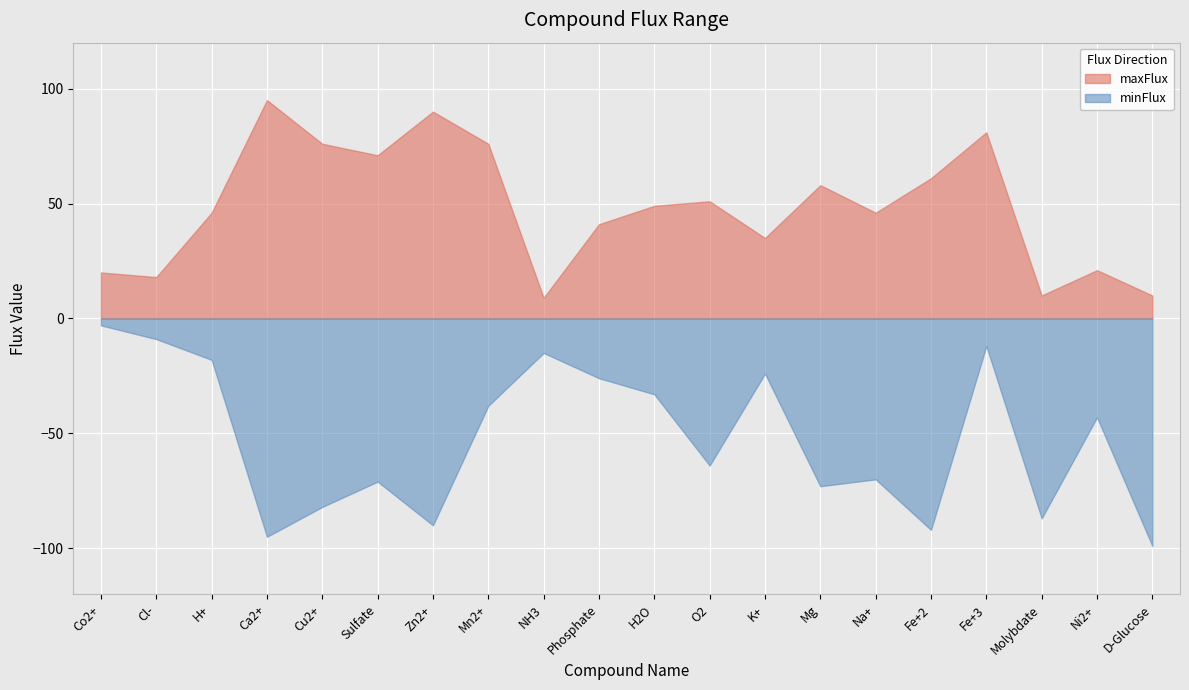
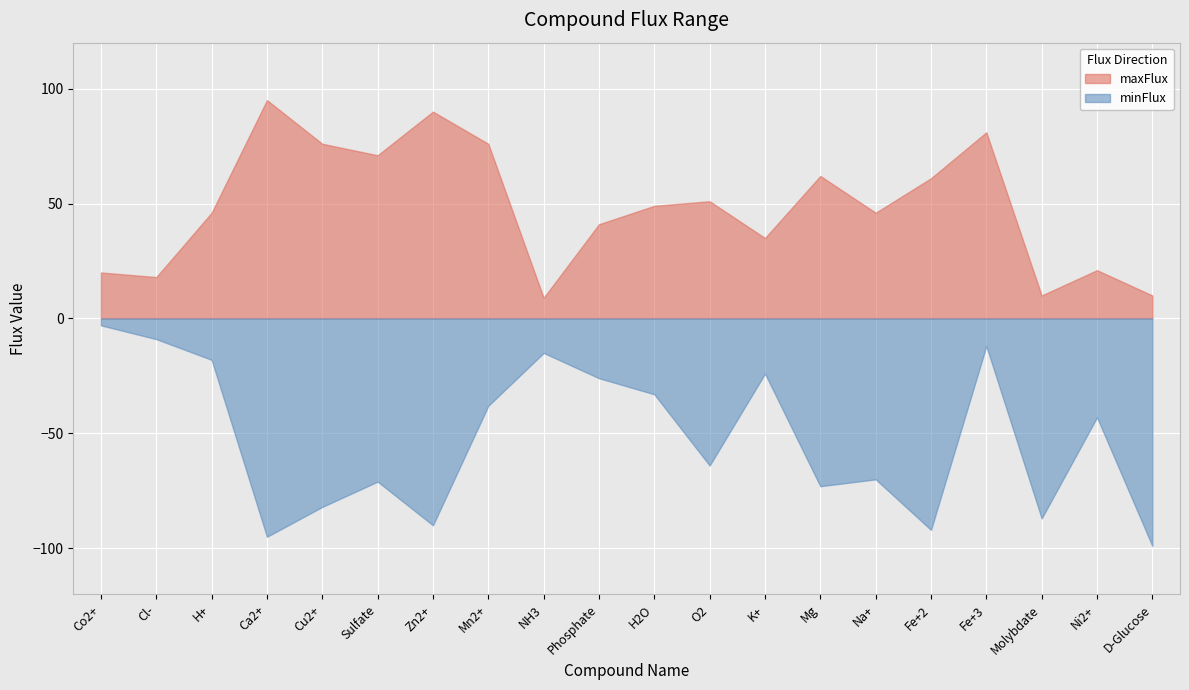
  {
    "maxFlux": {
      "Co2+": 20,
      "Cl-": 18,
      "H+": 46,
      "Ca2+": 95,
      "Cu2+": 76,
      "Sulfate": 71,
      "Zn2+": 90,
      "Mn2+": 76,
      "NH3": 9,
      "Phosphate": 41,
      "H2O": 49,
      "O2": 51,
      "K+": 35,
-     "Mg": 58,
+     "Mg": 62,
      "Na+": 46,
      "Fe+2": 61,
      "Fe+3": 81,
      "Molybdate": 10,
      "Ni2+": 21,
      "D-Glucose": 10
    }
  }
